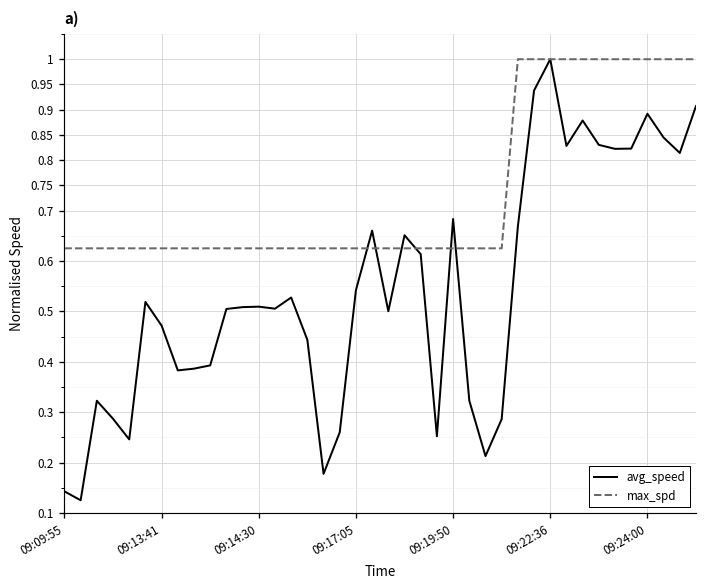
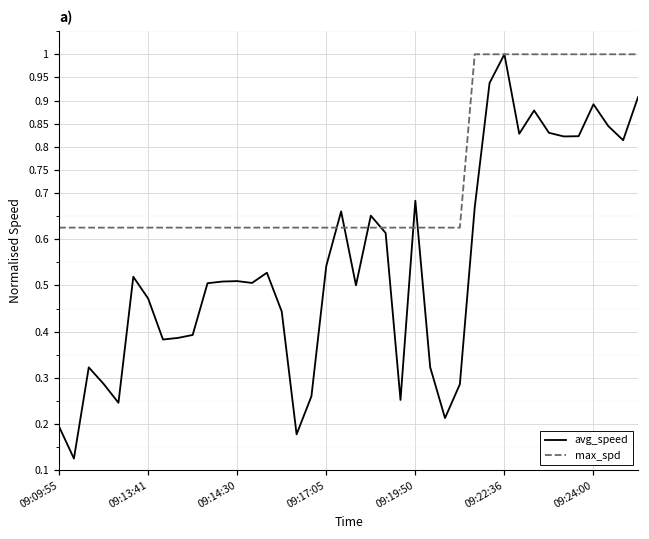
  {
    "avg_speed": {
-     "09:09:55": 0.14,
+     "09:09:55": 0.19,
      "09:13:41": 0.47,
      "09:14:30": 0.51,
      "09:17:05": 0.54,
      "09:19:50": 0.68,
      "09:24:00": 0.89
    },
    "max_spd": {
      "09:09:55": 0.63,
      "09:13:41": 0.63,
      "09:14:30": 0.63,
      "09:17:05": 0.63,
      "09:19:50": 0.63,
      "09:24:00": 1.00
    }
  }
